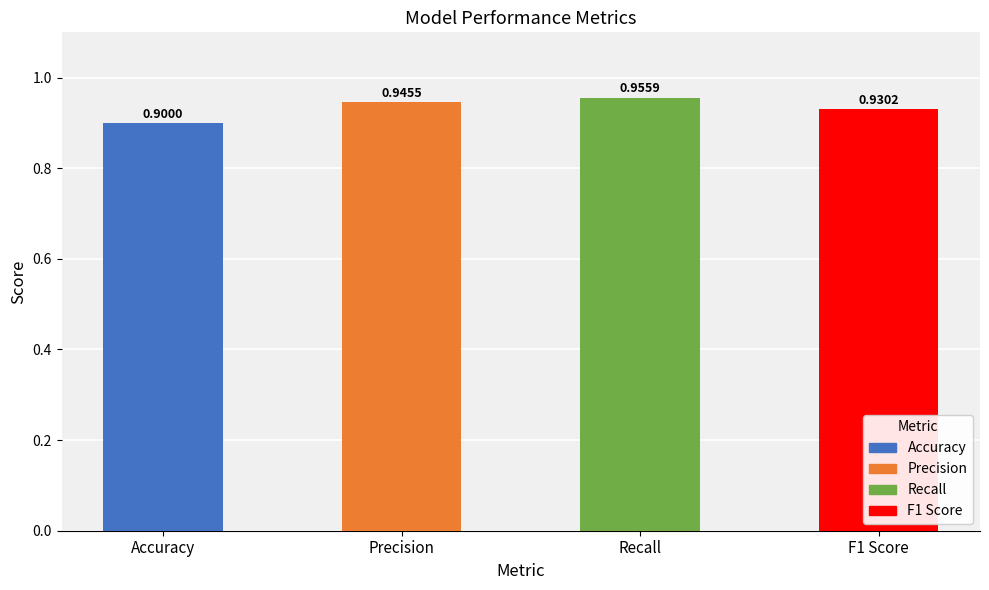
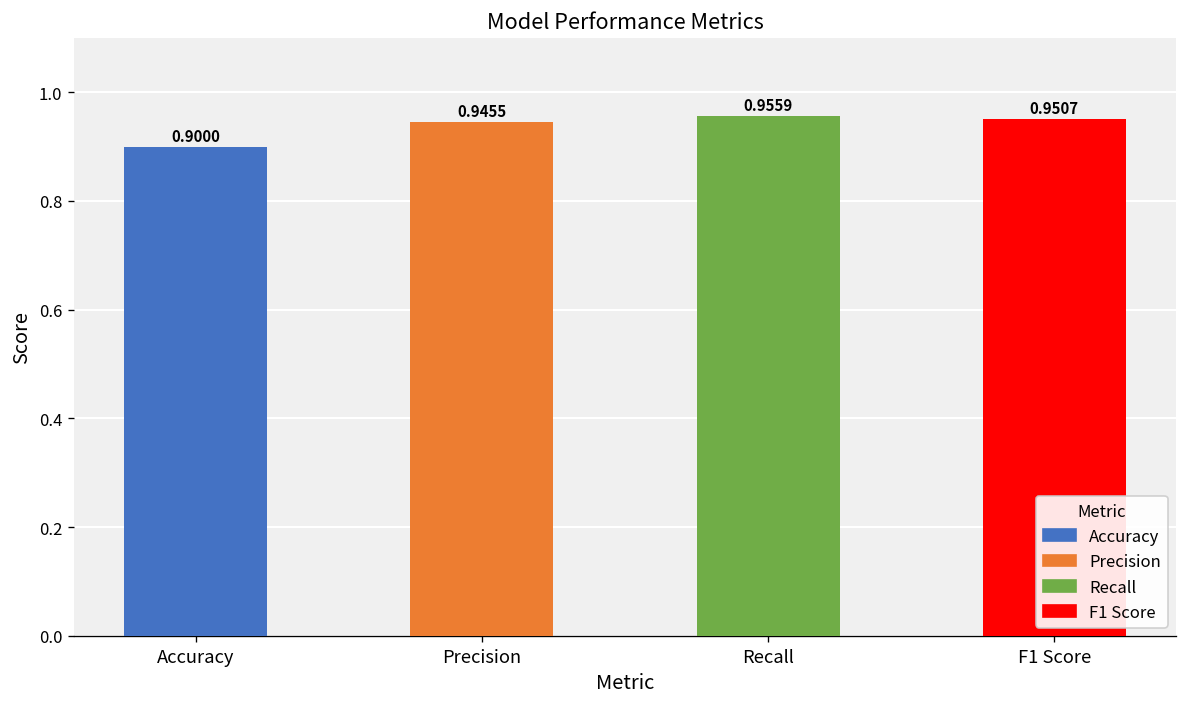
  {
    "Accuracy": 0.9000,
    "Precision": 0.9455,
    "Recall": 0.9559,
-   "F1 Score": 0.9302
+   "F1 Score": 0.9507
  }
